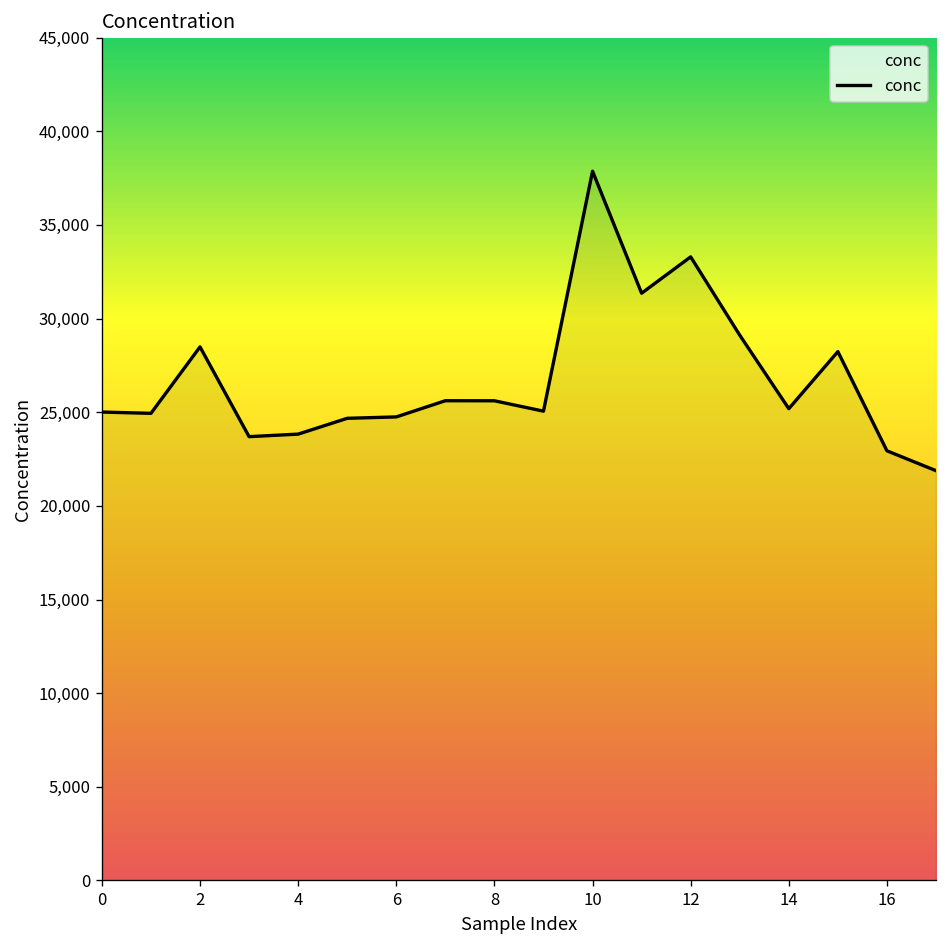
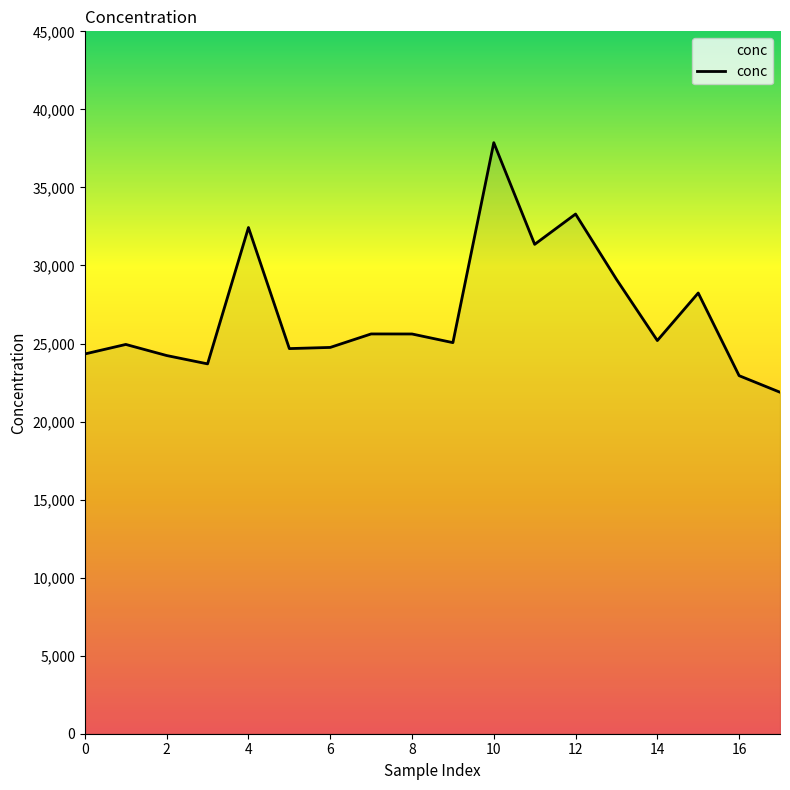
  {
-   "0": "25,000",
-   "2": "28,500",
-   "4": "23,800",
+   "0": "24,300",
+   "2": "24,200",
+   "4": "32,400",
    "6": "24,700",
    "8": "25,600",
    "10": "37,900",
    "12": "33,300",
    "14": "25,200",
    "16": "22,900"
  }
